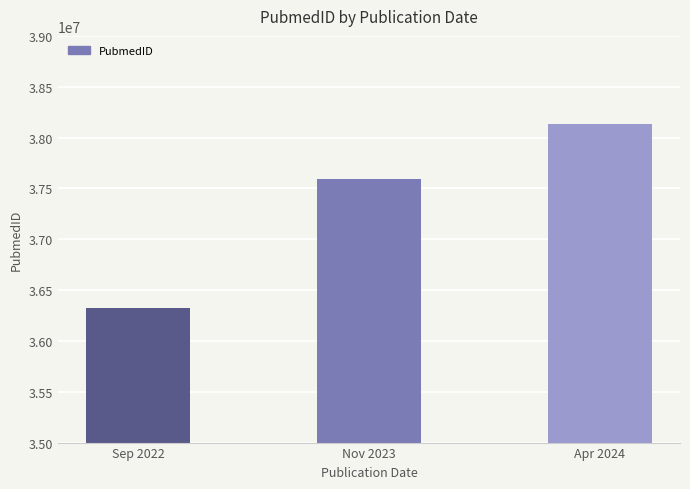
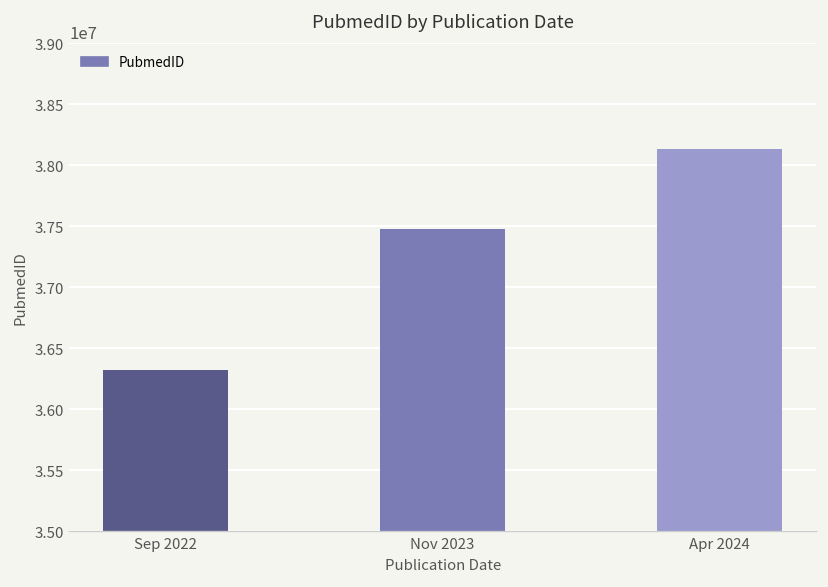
  {
    "Sep 2022": 36330000,
-   "Nov 2023": 37590000,
+   "Nov 2023": 37480000,
    "Apr 2024": 38140000
  }
